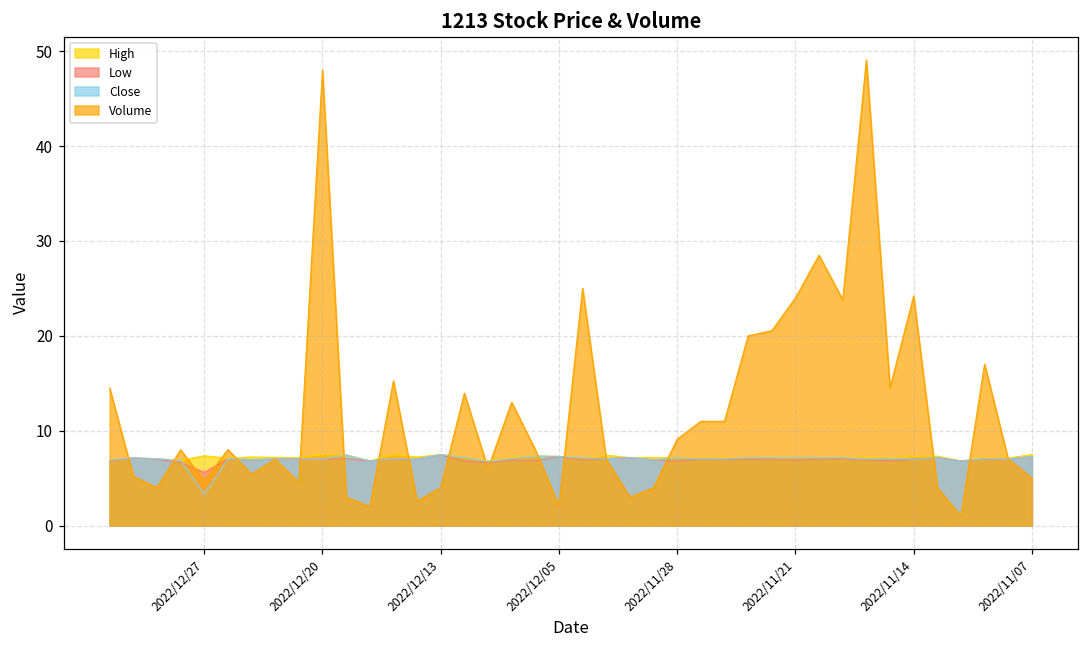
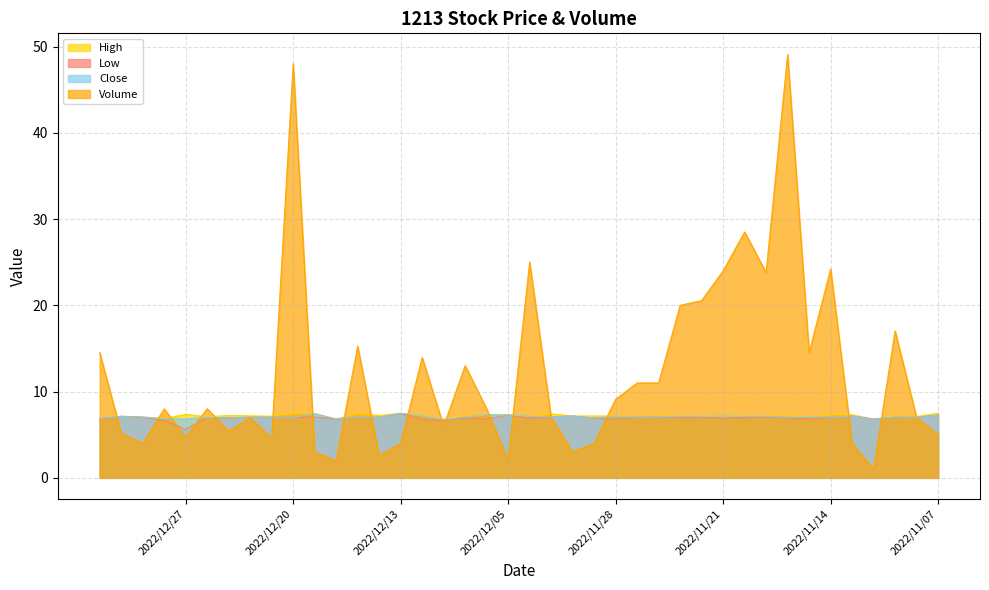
  {
    "Low": {
      "2022/12/27": 6,
      "2022/11/28": 7
    },
    "Close": {
-     "2022/12/27": 3
+     "2022/12/27": 7
    }
  }
